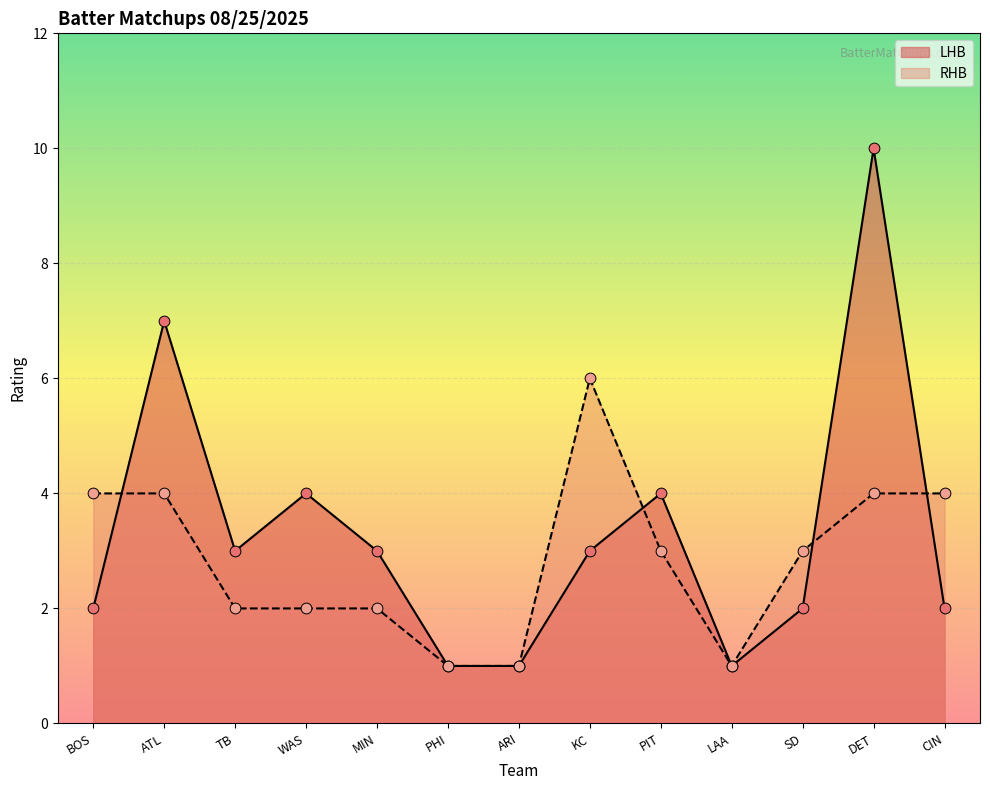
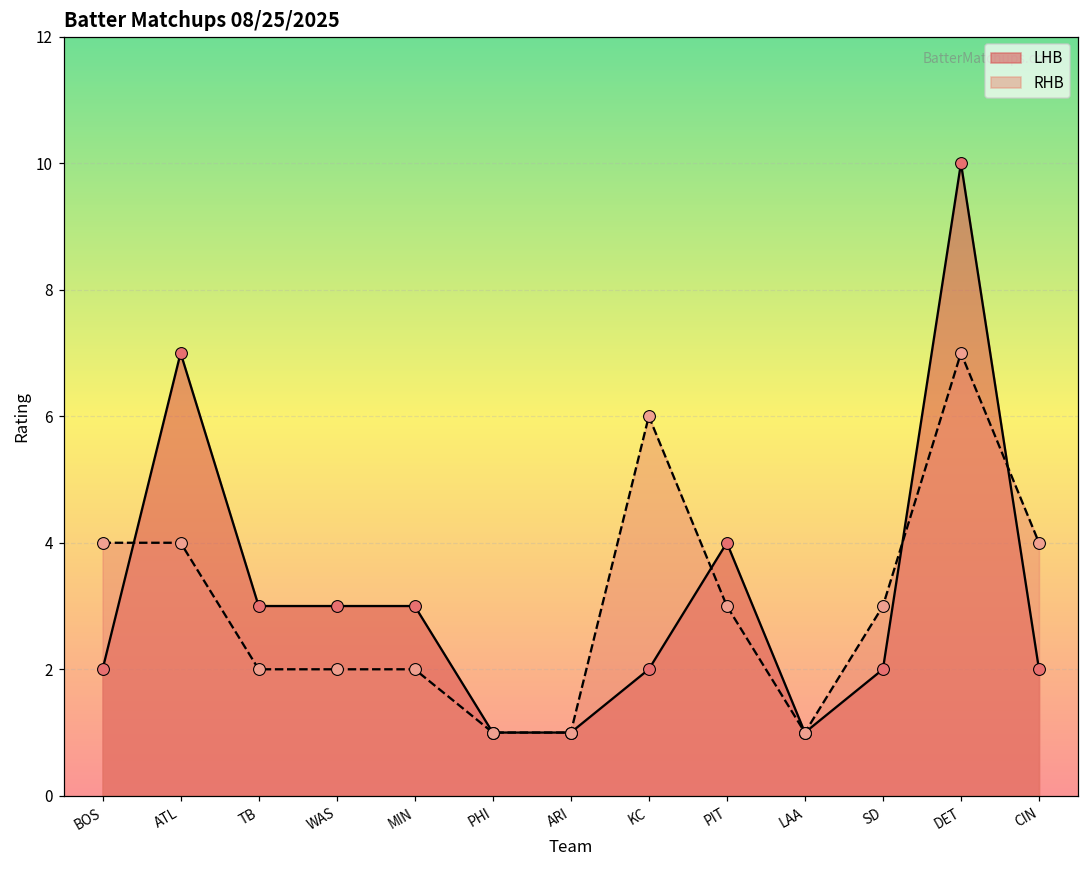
  {
    "LHB": {
      "BOS": 2,
      "ATL": 7,
      "TB": 3,
-     "WAS": 4,
+     "WAS": 3,
      "MIN": 3,
-     "KC": 3,
+     "KC": 2,
      "PIT": 4,
      "SD": 2,
      "DET": 10,
      "CIN": 2
    },
    "RHB": {
      "BOS": 4,
      "ATL": 4,
      "TB": 2,
      "WAS": 2,
      "MIN": 2,
      "KC": 6,
      "PIT": 3,
      "SD": 3,
-     "DET": 4,
+     "DET": 7,
      "CIN": 4
    }
  }
